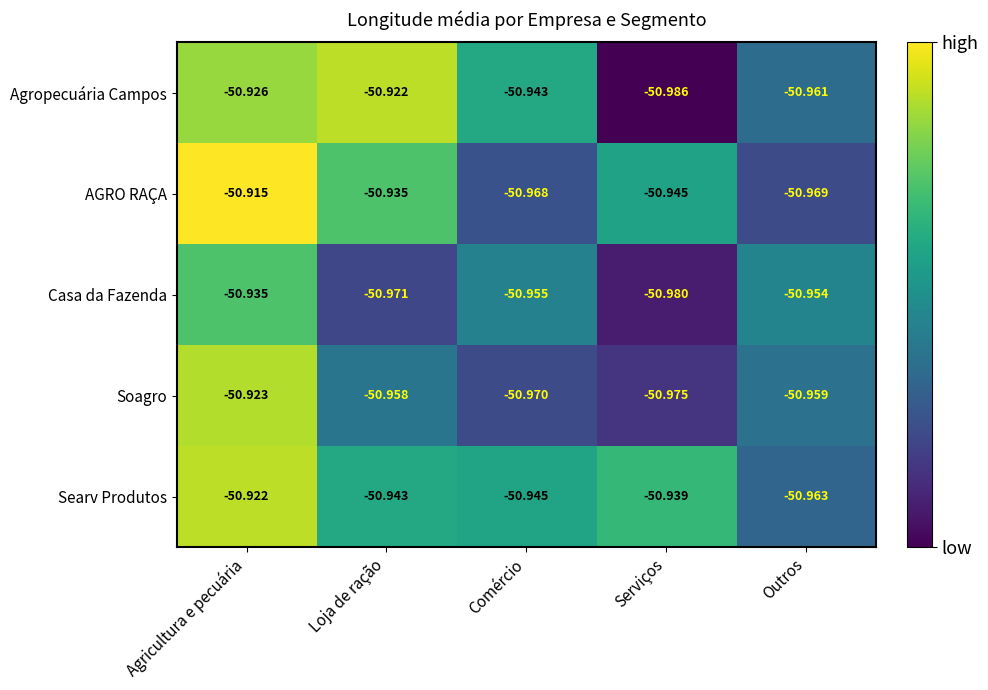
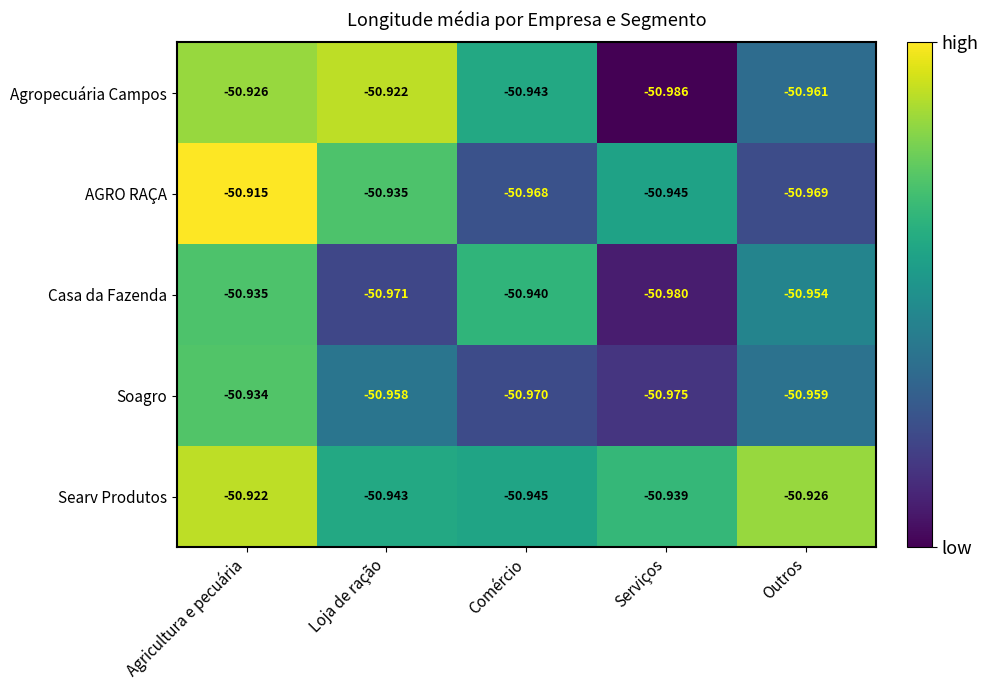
  {
    "Agropecuária Campos": {
      "Agricultura e pecuária": -50.926,
      "Loja de ração": -50.922,
      "Comércio": -50.943,
      "Serviços": -50.986,
      "Outros": -50.961
    },
    "AGRO RAÇA": {
      "Agricultura e pecuária": -50.915,
      "Loja de ração": -50.935,
      "Comércio": -50.968,
      "Serviços": -50.945,
      "Outros": -50.969
    },
    "Casa da Fazenda": {
      "Agricultura e pecuária": -50.935,
      "Loja de ração": -50.971,
-     "Comércio": -50.955,
+     "Comércio": -50.940,
      "Serviços": -50.980,
      "Outros": -50.954
    },
    "Soagro": {
-     "Agricultura e pecuária": -50.923,
+     "Agricultura e pecuária": -50.934,
      "Loja de ração": -50.958,
      "Comércio": -50.970,
      "Serviços": -50.975,
      "Outros": -50.959
    },
    "Searv Produtos": {
      "Agricultura e pecuária": -50.922,
      "Loja de ração": -50.943,
      "Comércio": -50.945,
      "Serviços": -50.939,
-     "Outros": -50.963
+     "Outros": -50.926
    }
  }
